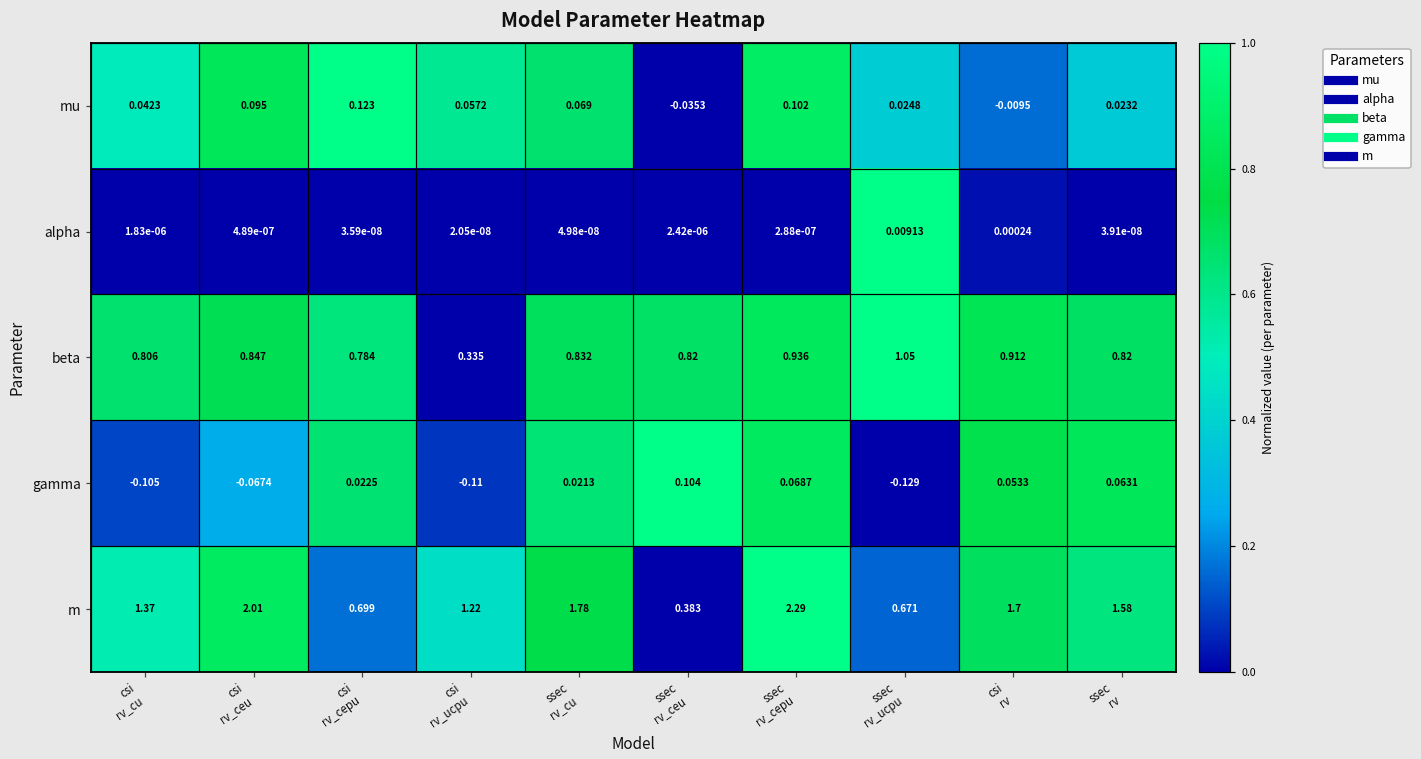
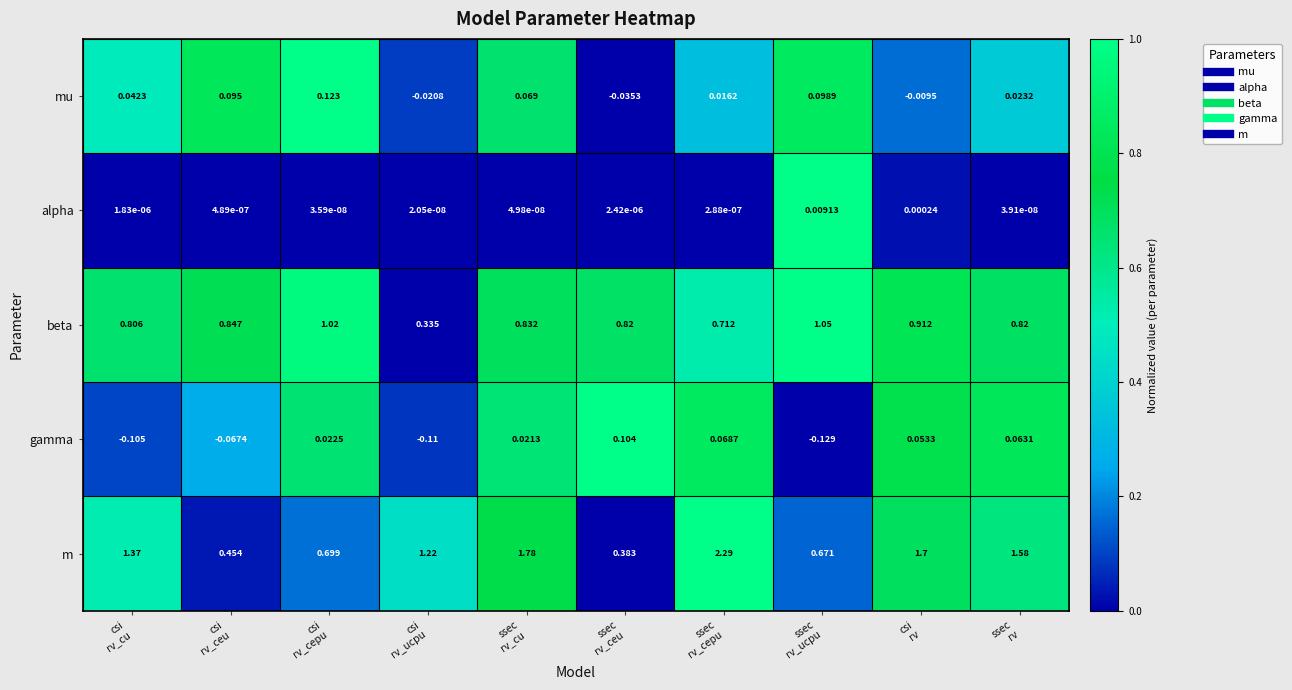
  {
    "mu": {
      "csi rv_cu": "0.0423",
      "csi rv_ceu": "0.095",
      "csi rv_cepu": "0.123",
-     "csi rv_ucpu": "0.0572",
+     "csi rv_ucpu": "-0.0208",
      "ssec rv_cu": "0.069",
      "ssec rv_ceu": "-0.0353",
-     "ssec rv_cepu": "0.102",
-     "ssec rv_ucpu": "0.0248",
+     "ssec rv_cepu": "0.0162",
+     "ssec rv_ucpu": "0.0989",
      "csi rv": "-0.0095",
      "ssec rv": "0.0232"
    },
    "alpha": {
      "csi rv_cu": "1.83e-06",
      "csi rv_ceu": "4.89e-07",
      "csi rv_cepu": "3.59e-08",
      "csi rv_ucpu": "2.05e-08",
      "ssec rv_cu": "4.98e-08",
      "ssec rv_ceu": "2.42e-06",
      "ssec rv_cepu": "2.88e-07",
      "ssec rv_ucpu": "0.00913",
      "csi rv": "0.00024",
      "ssec rv": "3.91e-08"
    },
    "beta": {
      "csi rv_cu": "0.806",
      "csi rv_ceu": "0.847",
-     "csi rv_cepu": "0.784",
+     "csi rv_cepu": "1.02",
      "csi rv_ucpu": "0.335",
      "ssec rv_cu": "0.832",
      "ssec rv_ceu": "0.82",
-     "ssec rv_cepu": "0.936",
+     "ssec rv_cepu": "0.712",
      "ssec rv_ucpu": "1.05",
      "csi rv": "0.912",
      "ssec rv": "0.82"
    },
    "gamma": {
      "csi rv_cu": "-0.105",
      "csi rv_ceu": "-0.0674",
      "csi rv_cepu": "0.0225",
      "csi rv_ucpu": "-0.11",
      "ssec rv_cu": "0.0213",
      "ssec rv_ceu": "0.104",
      "ssec rv_cepu": "0.0687",
      "ssec rv_ucpu": "-0.129",
      "csi rv": "0.0533",
      "ssec rv": "0.0631"
    },
    "m": {
      "csi rv_cu": "1.37",
-     "csi rv_ceu": "2.01",
+     "csi rv_ceu": "0.454",
      "csi rv_cepu": "0.699",
      "csi rv_ucpu": "1.22",
      "ssec rv_cu": "1.78",
      "ssec rv_ceu": "0.383",
      "ssec rv_cepu": "2.29",
      "ssec rv_ucpu": "0.671",
      "csi rv": "1.7",
      "ssec rv": "1.58"
    }
  }
